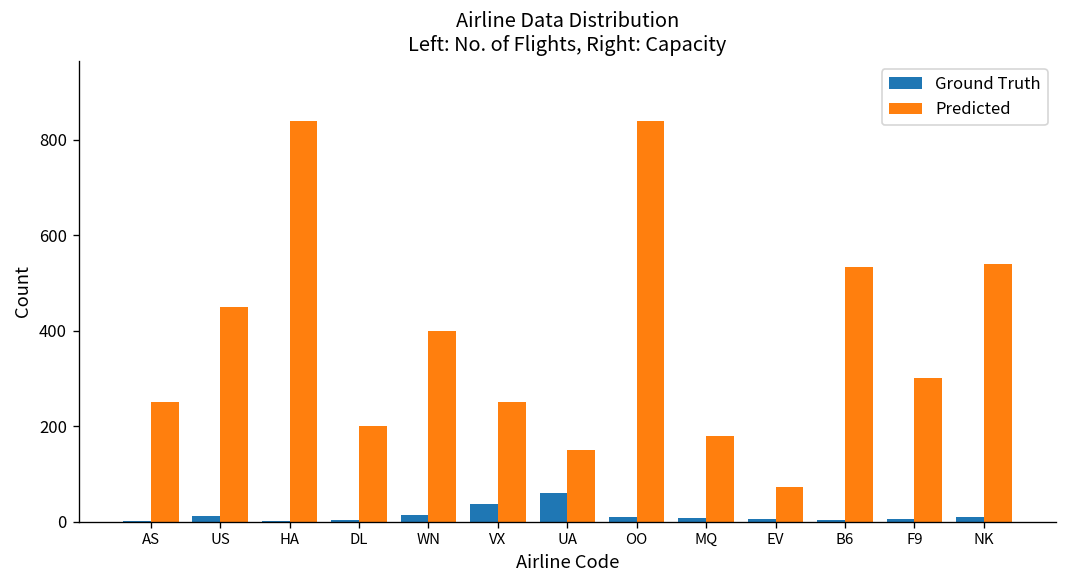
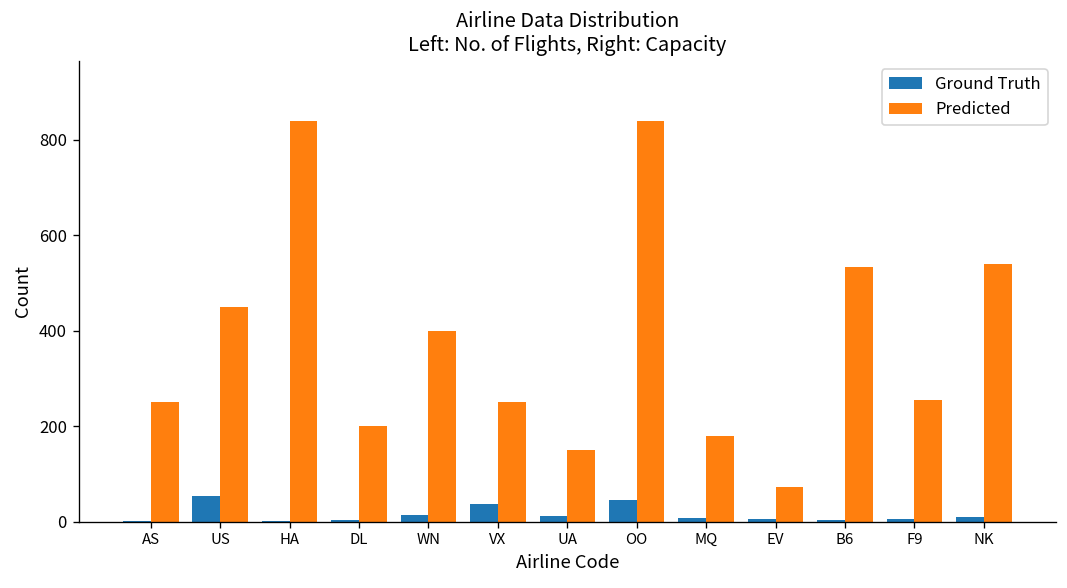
  {
    "Ground Truth": {
-     "US": 10,
+     "US": 50,
      "WN": 10,
      "VX": 40,
-     "UA": 60,
-     "OO": 10,
+     "UA": 10,
+     "OO": 50,
      "MQ": 10,
      "NK": 10
    },
    "Predicted": {
      "AS": 250,
      "US": 450,
      "HA": 840,
      "DL": 200,
      "WN": 400,
      "VX": 250,
      "UA": 150,
      "OO": 840,
      "MQ": 180,
      "EV": 70,
      "B6": 530,
-     "F9": 300,
+     "F9": 250,
      "NK": 540
    }
  }
